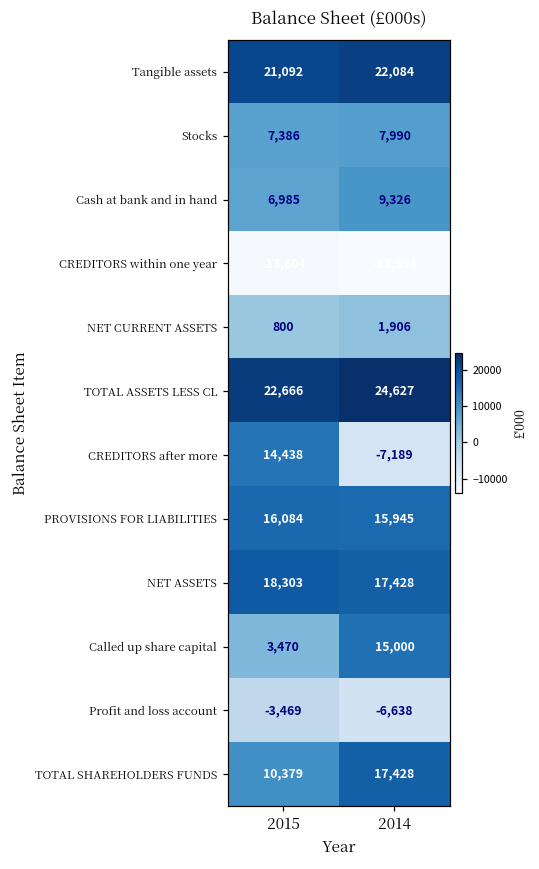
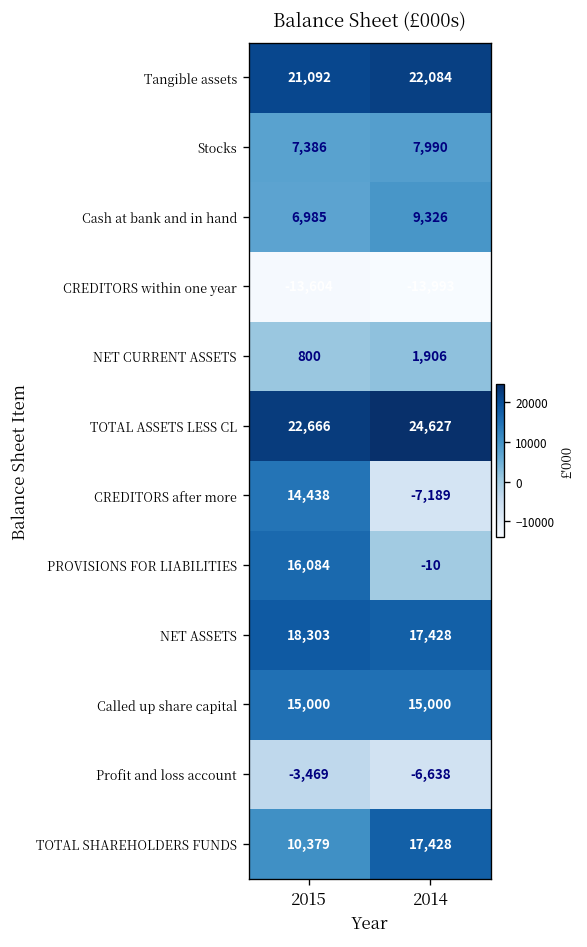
  {
    "Tangible assets": {
      "2015": "21,092",
      "2014": "22,084"
    },
    "Stocks": {
      "2015": "7,386",
      "2014": "7,990"
    },
    "Cash at bank and in hand": {
      "2015": "6,985",
      "2014": "9,326"
    },
    "NET CURRENT ASSETS": {
      "2015": "800",
      "2014": "1,906"
    },
    "TOTAL ASSETS LESS CL": {
      "2015": "22,666",
      "2014": "24,627"
    },
    "CREDITORS after more": {
      "2015": "14,438",
      "2014": "-7,189"
    },
    "PROVISIONS FOR LIABILITIES": {
      "2015": "16,084",
-     "2014": "15,945"
+     "2014": "-10"
    },
    "NET ASSETS": {
      "2015": "18,303",
      "2014": "17,428"
    },
    "Called up share capital": {
-     "2015": "3,470",
+     "2015": "15,000",
      "2014": "15,000"
    },
    "Profit and loss account": {
      "2015": "-3,469",
      "2014": "-6,638"
    },
    "TOTAL SHAREHOLDERS FUNDS": {
      "2015": "10,379",
      "2014": "17,428"
    }
  }
